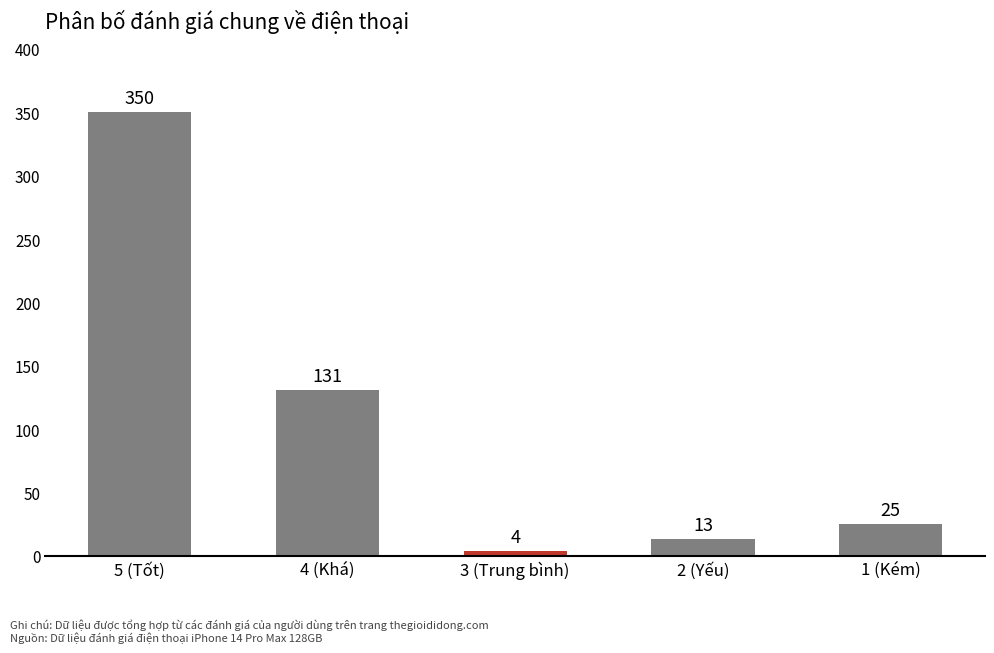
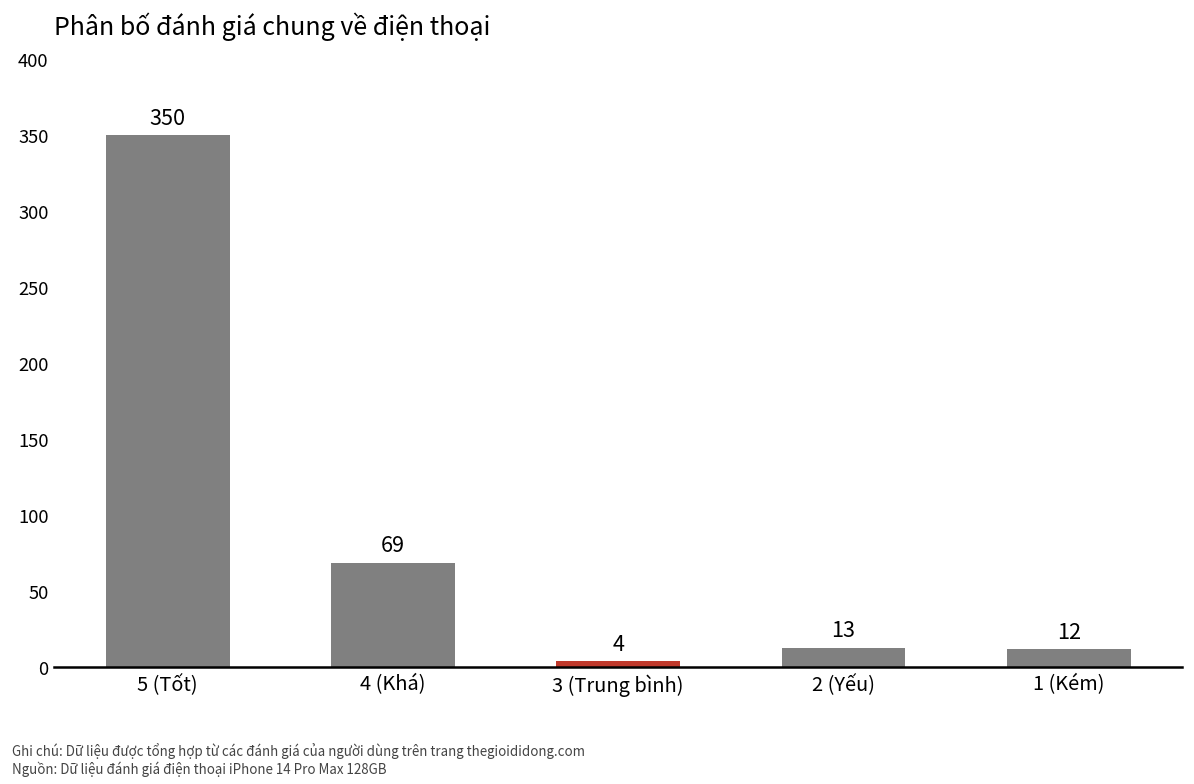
  {
    "5 (Tốt)": 350,
-   "4 (Khá)": 131,
+   "4 (Khá)": 69,
    "3 (Trung bình)": 4,
    "2 (Yếu)": 13,
-   "1 (Kém)": 25
+   "1 (Kém)": 12
  }
